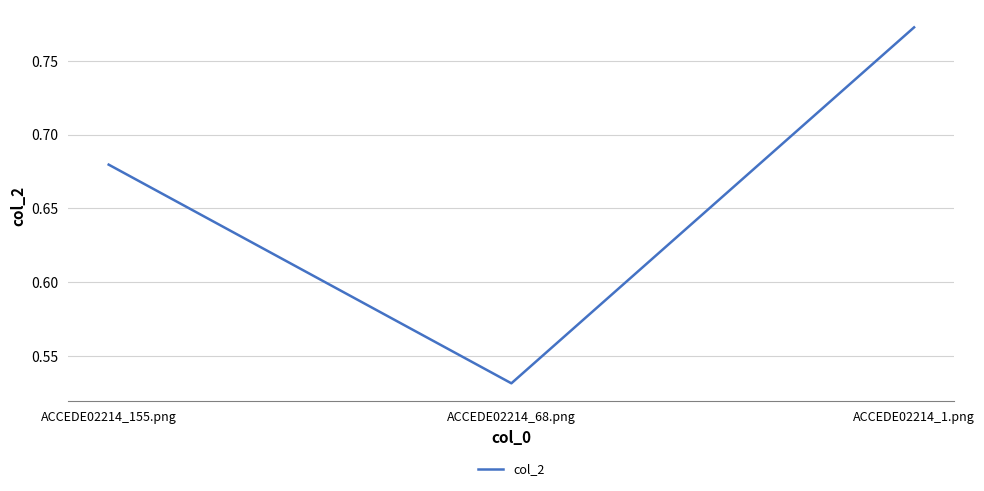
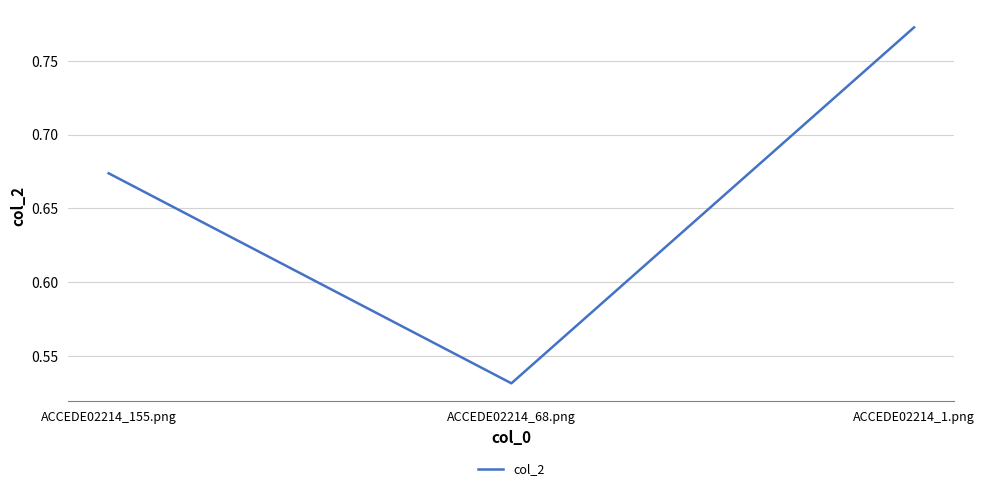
  {
-   "ACCEDE02214_155.png": 0.680,
+   "ACCEDE02214_155.png": 0.674,
    "ACCEDE02214_68.png": 0.531,
    "ACCEDE02214_1.png": 0.773
  }
